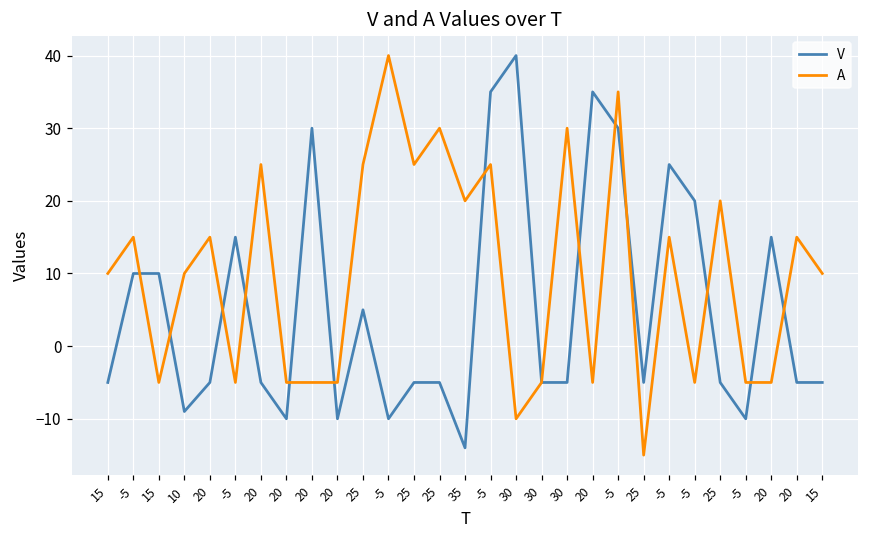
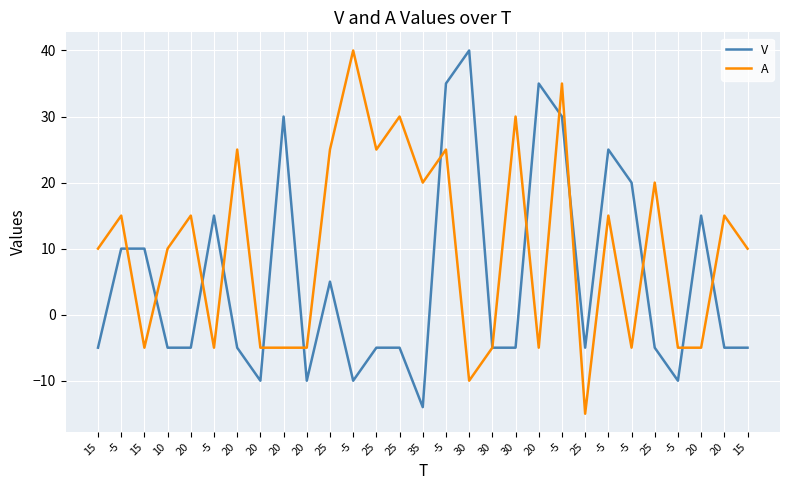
  {
    "V": {
-     "10": -9,
+     "10": -5,
      "35": -14
    },
    "A": {
      "10": 10,
      "35": 20
    }
  }
